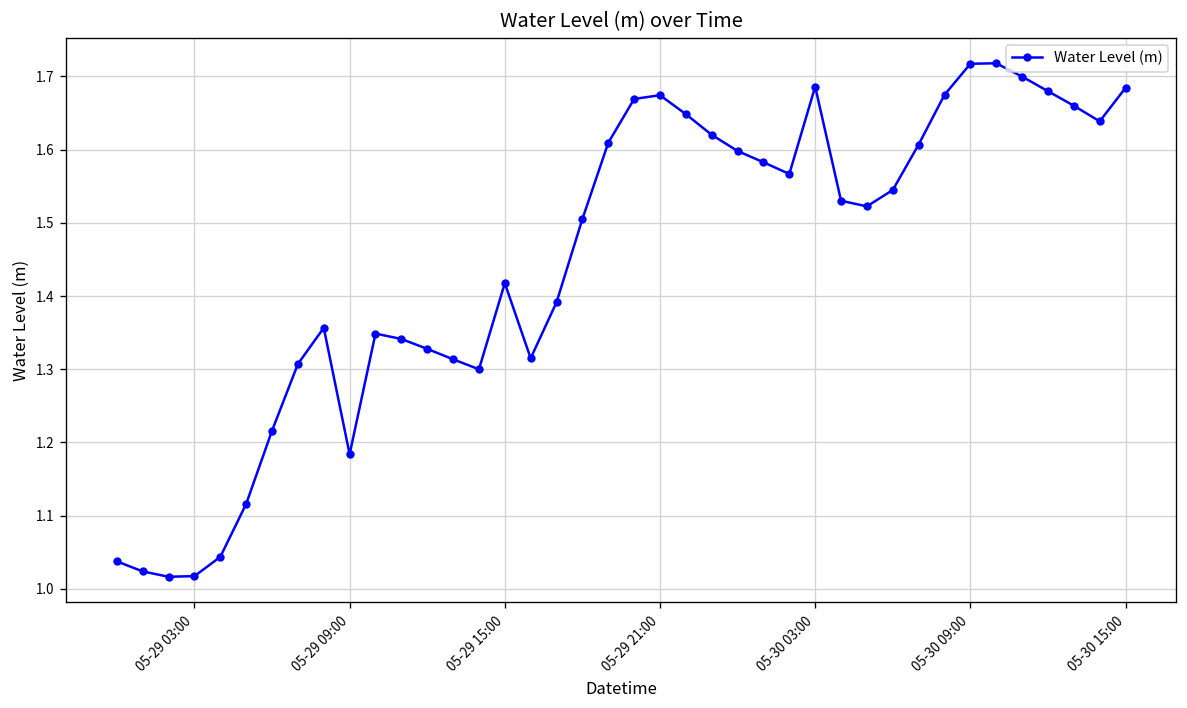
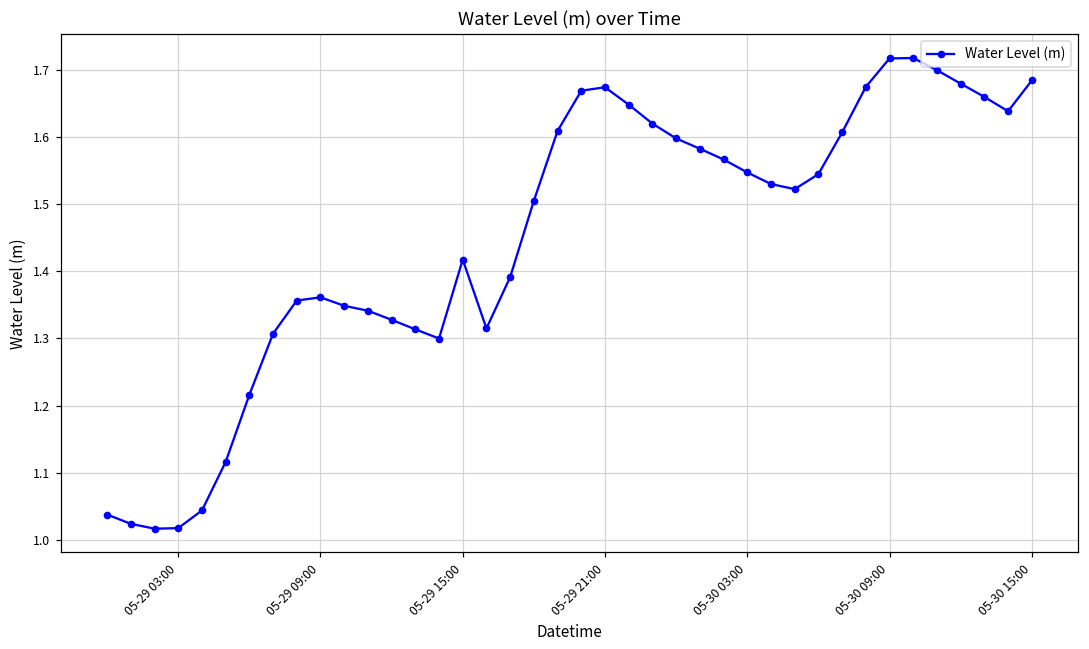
  {
    "05-29 03:00": 1.02,
-   "05-29 09:00": 1.18,
+   "05-29 09:00": 1.36,
    "05-29 15:00": 1.42,
    "05-29 21:00": 1.67,
-   "05-30 03:00": 1.69,
+   "05-30 03:00": 1.55,
    "05-30 09:00": 1.72,
    "05-30 15:00": 1.68
  }
